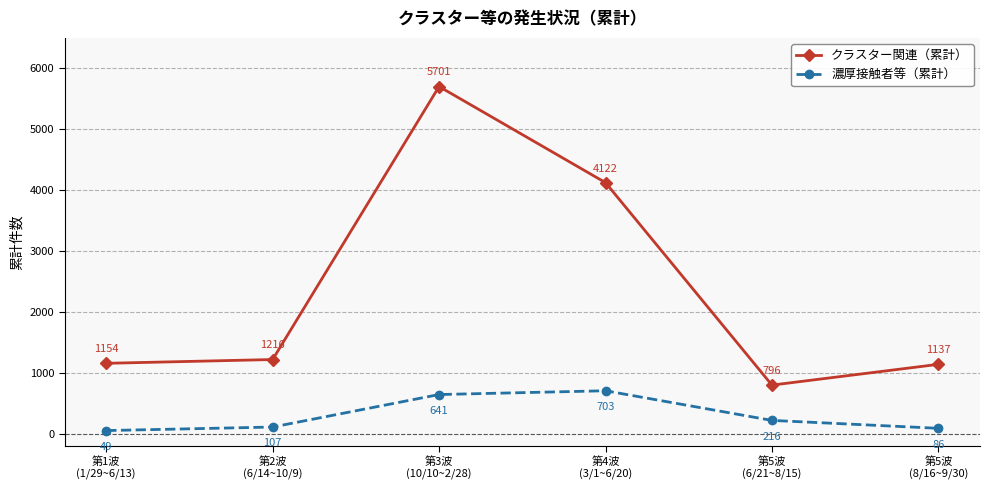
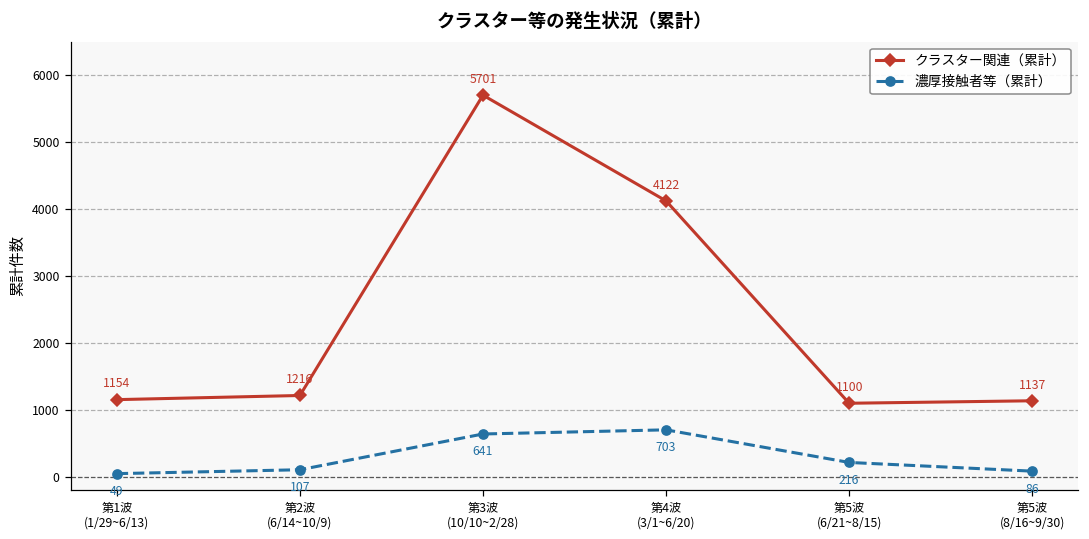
  {
    "クラスター関連（累計）": {
      "第1波 (1/29~6/13)": 1154,
      "第2波 (6/14~10/9)": 1216,
      "第3波 (10/10~2/28)": 5701,
      "第4波 (3/1~6/20)": 4122,
-     "第5波 (6/21~8/15)": 796,
+     "第5波 (6/21~8/15)": 1100,
      "第5波 (8/16~9/30)": 1137
    },
    "濃厚接触者等（累計）": {
      "第1波 (1/29~6/13)": 49,
      "第2波 (6/14~10/9)": 107,
      "第3波 (10/10~2/28)": 641,
      "第4波 (3/1~6/20)": 703,
      "第5波 (6/21~8/15)": 216,
      "第5波 (8/16~9/30)": 86
    }
  }
